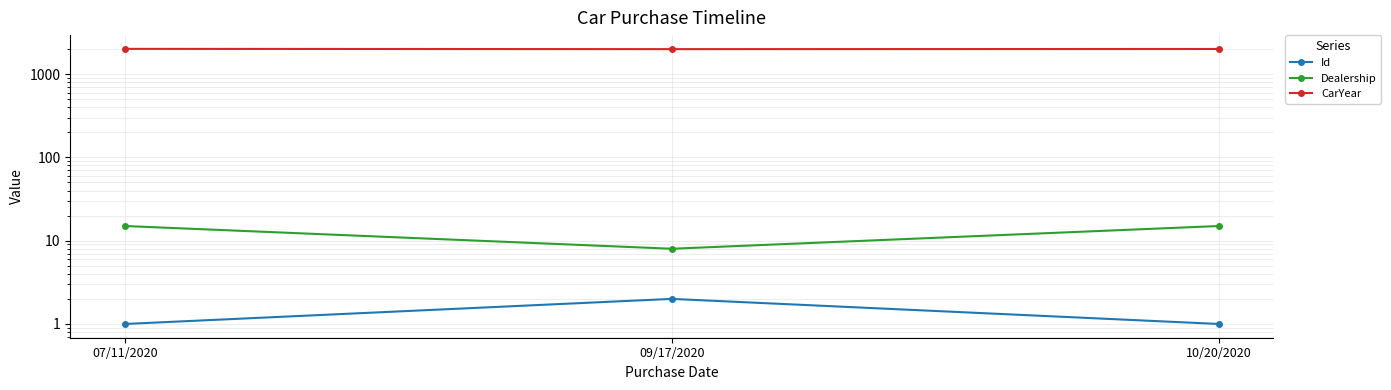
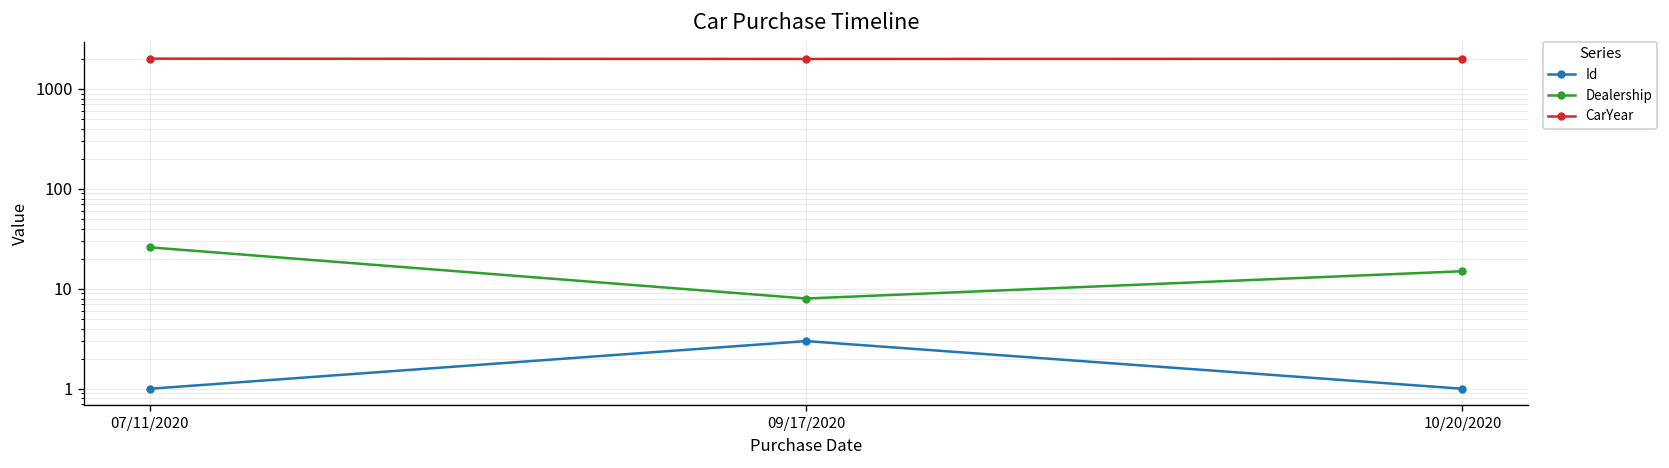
  {
    "Id": {
      "07/11/2020": 1,
-     "09/17/2020": 2,
+     "09/17/2020": 3,
      "10/20/2020": 1
    },
    "Dealership": {
-     "07/11/2020": 15,
+     "07/11/2020": 26,
      "09/17/2020": 8,
      "10/20/2020": 15
    },
    "CarYear": {
      "07/11/2020": 2000,
      "09/17/2020": 2000,
      "10/20/2020": 2000
    }
  }
